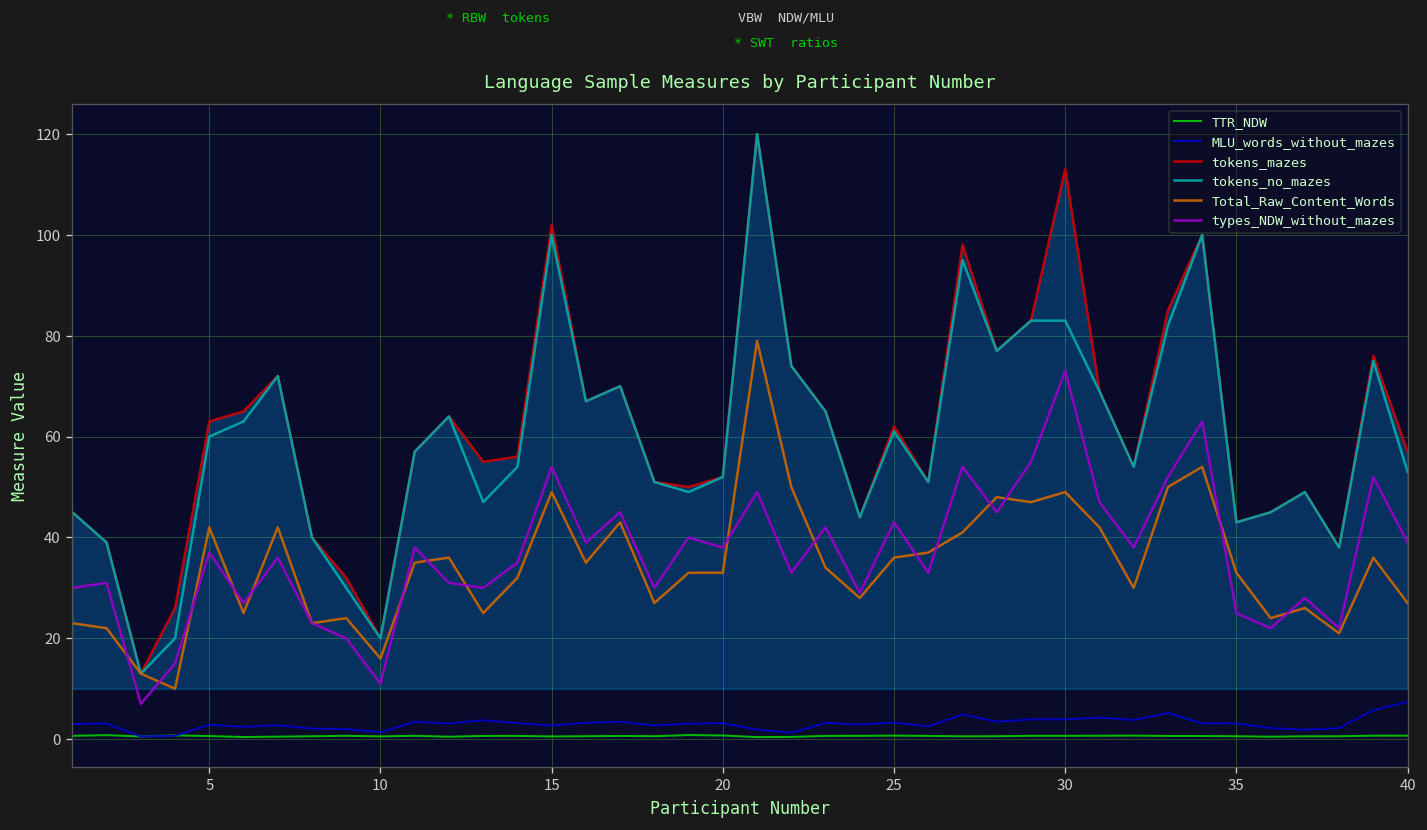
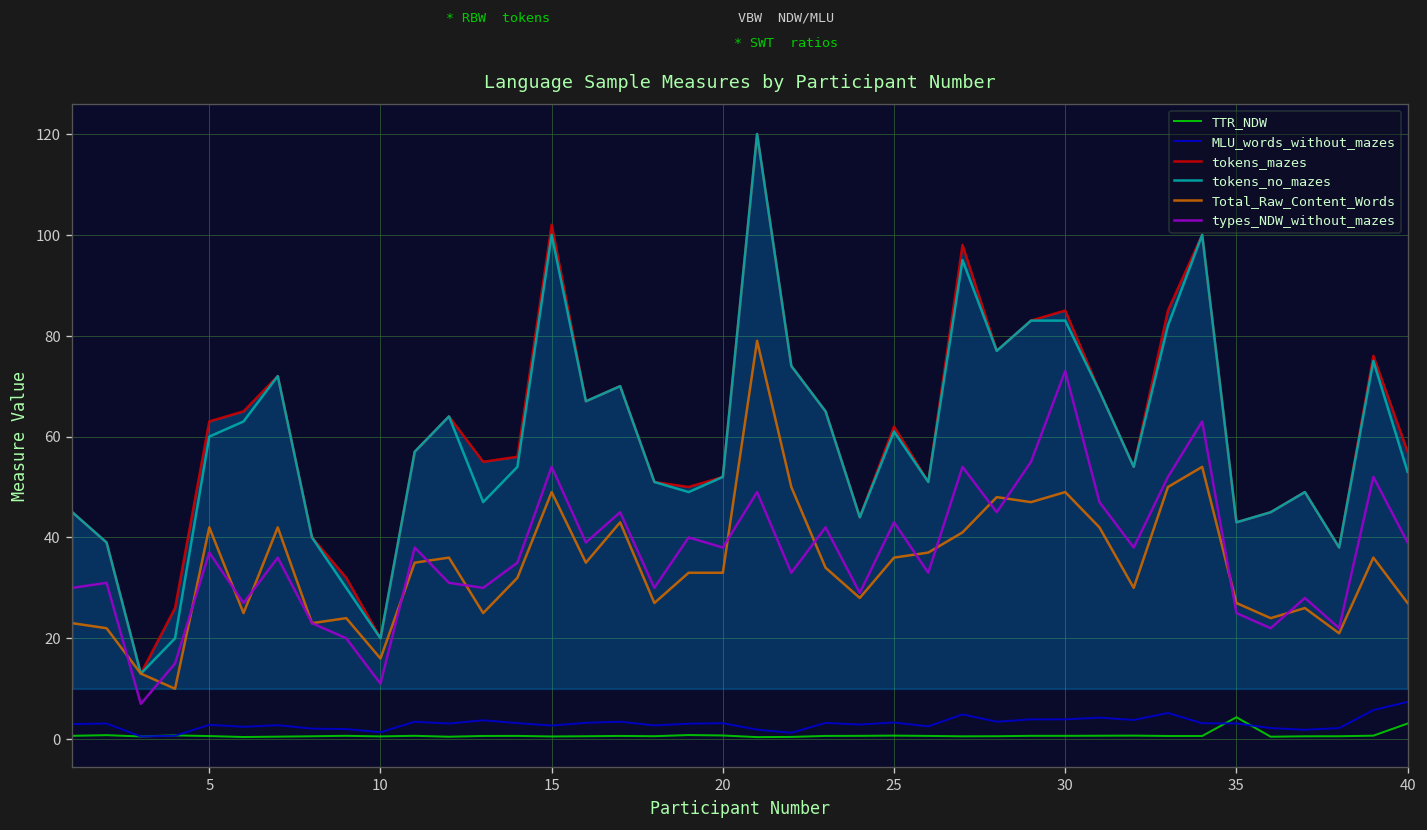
  {
    "TTR_NDW": {
      "5": 1,
      "10": 1,
      "15": 1,
      "20": 1,
      "25": 1,
      "30": 1,
-     "35": 1,
-     "40": 1
+     "35": 4,
+     "40": 3
    },
    "MLU_words_without_mazes": {
      "5": 3,
      "10": 1,
      "15": 3,
      "20": 3,
      "25": 3,
      "30": 4,
      "35": 3,
      "40": 7
    },
    "tokens_mazes": {
      "5": 63,
      "15": 102,
      "25": 62,
-     "30": 113,
+     "30": 85,
      "40": 57
    },
    "tokens_no_mazes": {
      "5": 60,
      "15": 100,
      "25": 61,
      "30": 83,
      "40": 53
    },
    "Total_Raw_Content_Words": {
      "5": 42,
      "10": 16,
      "15": 49,
      "20": 33,
      "25": 36,
      "30": 49,
-     "35": 33,
+     "35": 27,
      "40": 27
    },
    "types_NDW_without_mazes": {
      "5": 37,
      "10": 11,
      "15": 54,
      "20": 38,
      "25": 43,
      "30": 73,
      "35": 25,
      "40": 39
    }
  }
